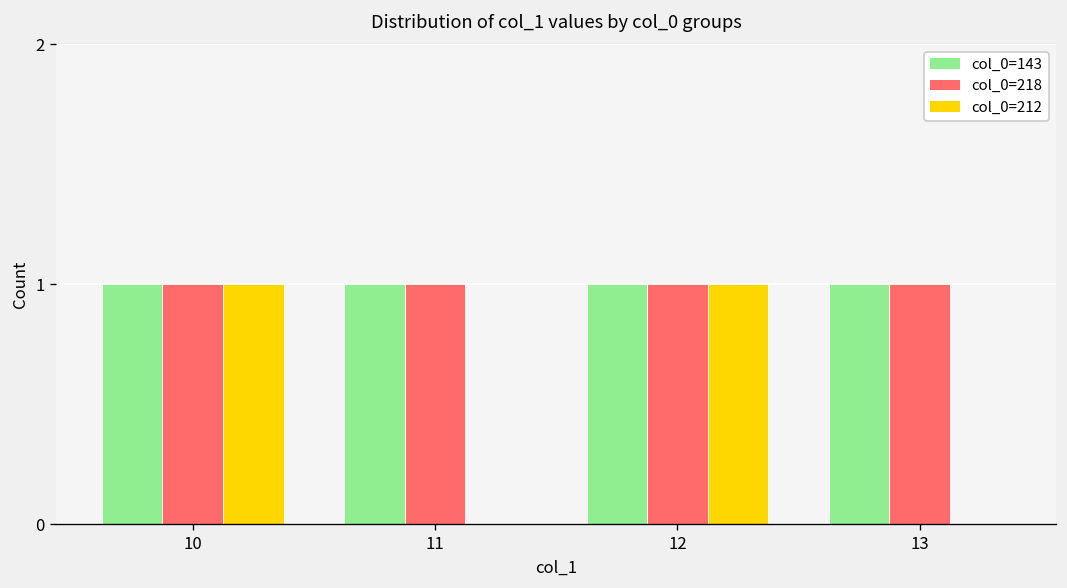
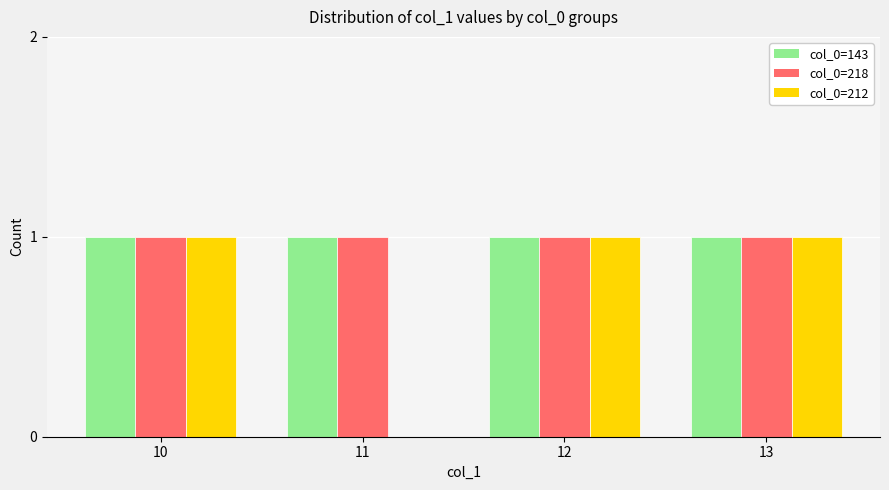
  {
    "col_0=143": {
      "10": 1,
      "11": 1,
      "12": 1,
      "13": 1
    },
    "col_0=218": {
      "10": 1,
      "11": 1,
      "12": 1,
      "13": 1
    },
    "col_0=212": {
      "10": 1,
      "11": 0,
      "12": 1,
-     "13": 0
+     "13": 1
    }
  }
